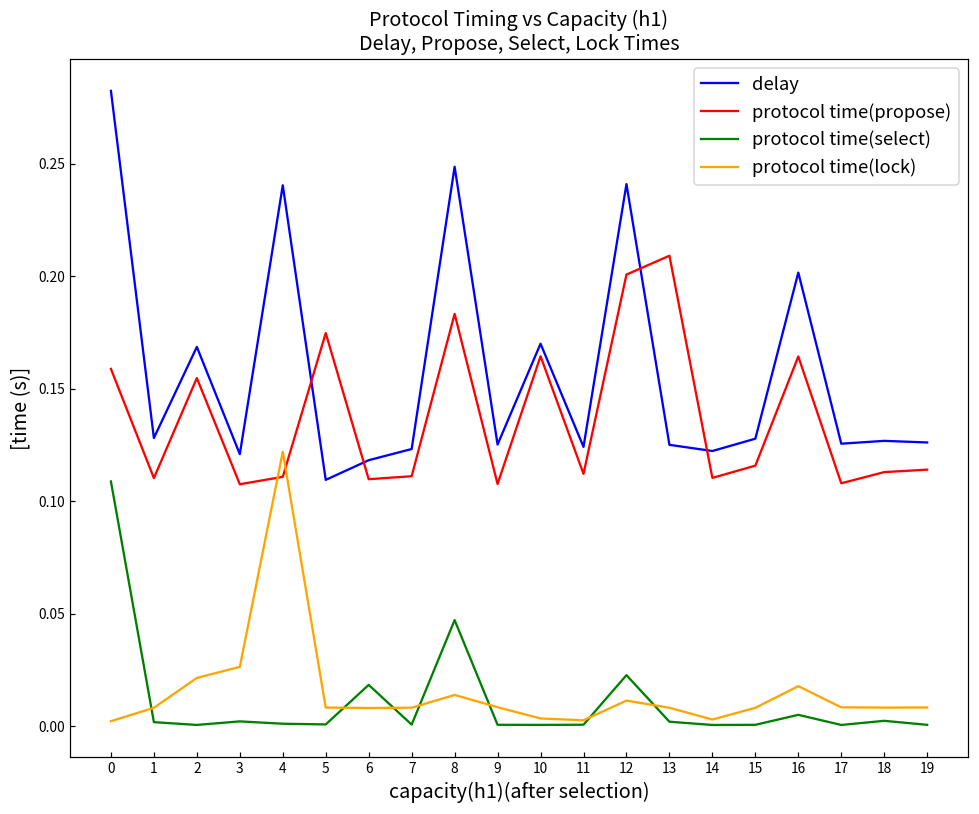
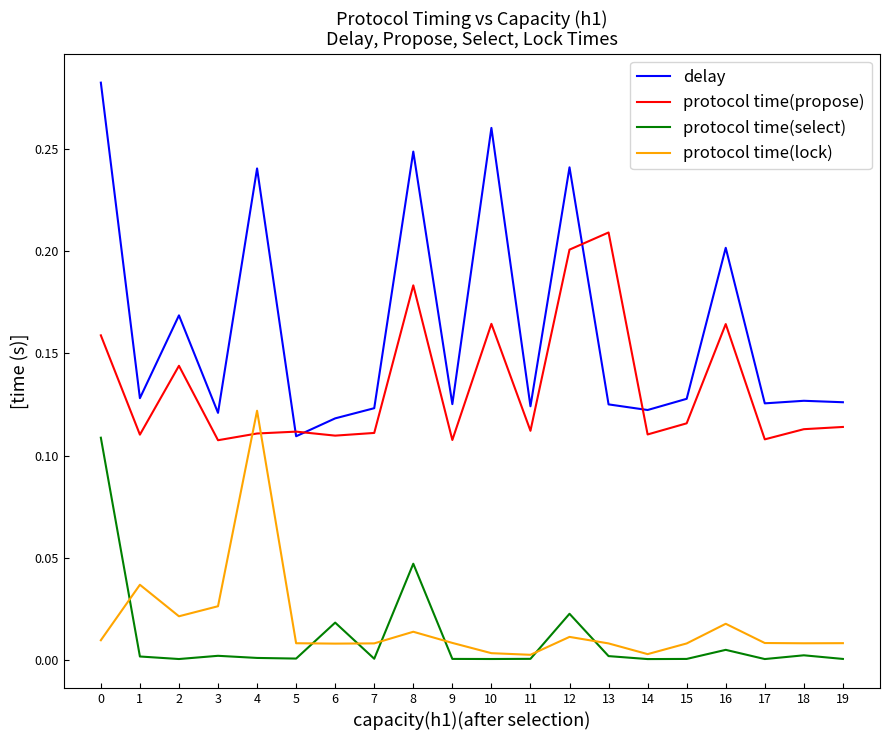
  {
    "delay": {
      "0": 0.282,
      "1": 0.128,
      "2": 0.169,
      "3": 0.121,
      "4": 0.240,
      "5": 0.109,
      "6": 0.118,
      "7": 0.123,
      "8": 0.249,
      "9": 0.125,
-     "10": 0.170,
+     "10": 0.260,
      "11": 0.124,
      "12": 0.241,
      "13": 0.125,
      "14": 0.122,
      "15": 0.128,
      "16": 0.202,
      "17": 0.125,
      "18": 0.127,
      "19": 0.126
    },
    "protocol time(propose)": {
      "0": 0.159,
      "1": 0.110,
-     "2": 0.155,
+     "2": 0.144,
      "3": 0.107,
      "4": 0.111,
-     "5": 0.175,
+     "5": 0.112,
      "6": 0.110,
      "7": 0.111,
      "8": 0.183,
      "9": 0.108,
      "10": 0.164,
      "11": 0.112,
      "12": 0.201,
      "13": 0.209,
      "14": 0.110,
      "15": 0.116,
      "16": 0.164,
      "17": 0.108,
      "18": 0.113,
      "19": 0.114
    },
    "protocol time(select)": {
      "0": 0.109,
      "1": 0.002,
      "2": 0.000,
      "3": 0.002,
      "4": 0.001,
      "5": 0.001,
      "6": 0.018,
      "7": 0.001,
      "8": 0.047,
      "9": 0.001,
      "10": 0.000,
      "11": 0.001,
      "12": 0.023,
      "13": 0.002,
      "14": 0.000,
      "15": 0.001,
      "16": 0.005,
      "17": 0.000,
      "18": 0.002,
      "19": 0.001
    },
    "protocol time(lock)": {
-     "0": 0.002,
-     "1": 0.008,
+     "0": 0.010,
+     "1": 0.037,
      "2": 0.021,
      "3": 0.026,
      "4": 0.122,
      "5": 0.008,
      "6": 0.008,
      "7": 0.008,
      "8": 0.014,
      "9": 0.008,
      "10": 0.003,
      "11": 0.003,
      "12": 0.011,
      "13": 0.008,
      "14": 0.003,
      "15": 0.008,
      "16": 0.018,
      "17": 0.008,
      "18": 0.008,
      "19": 0.008
    }
  }
